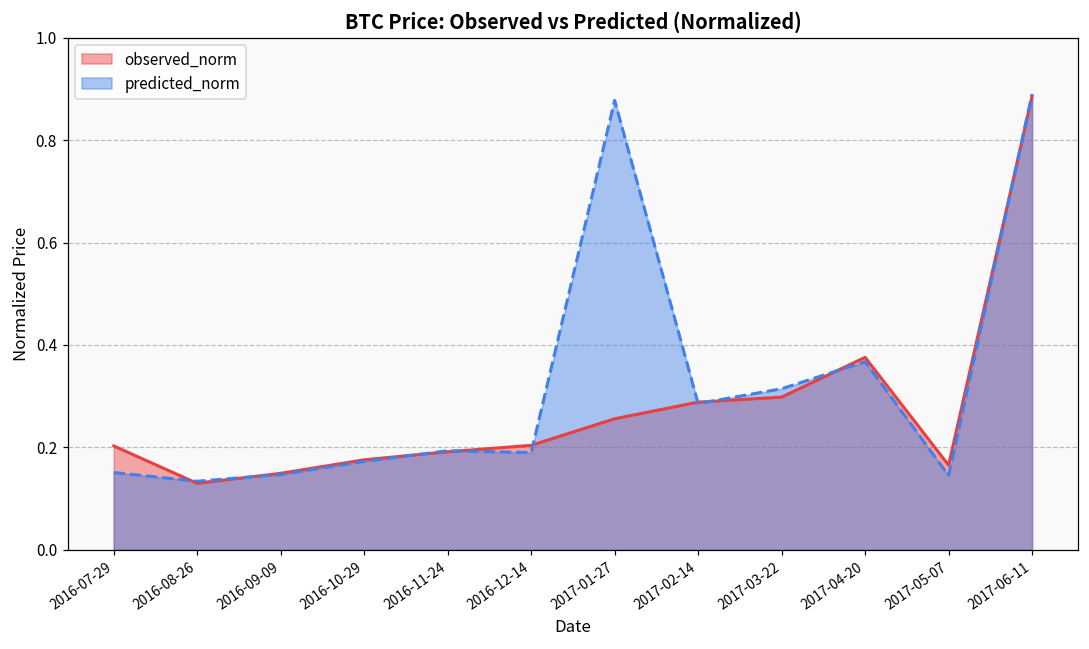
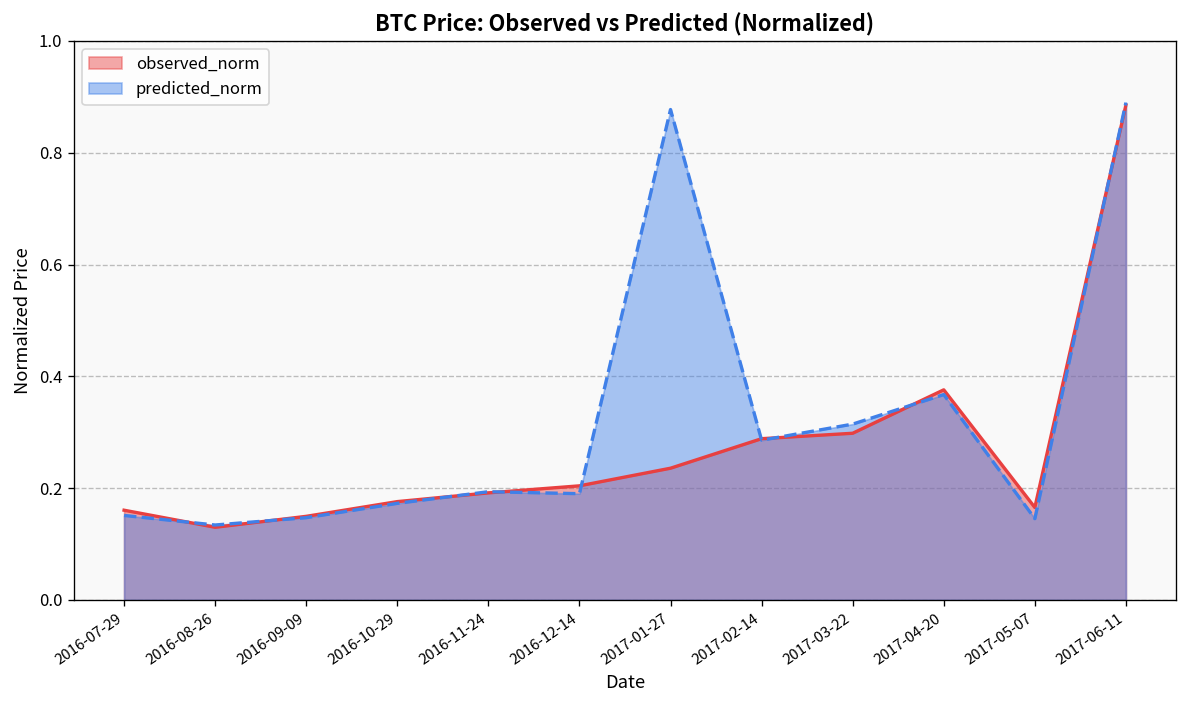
  {
    "observed_norm": {
-     "2016-07-29": 0.20,
+     "2016-07-29": 0.16,
      "2016-12-14": 0.20,
-     "2017-01-27": 0.26,
+     "2017-01-27": 0.24,
      "2017-03-22": 0.30,
      "2017-04-20": 0.38,
      "2017-05-07": 0.17
    },
    "predicted_norm": {
      "2016-07-29": 0.15,
      "2016-12-14": 0.19,
      "2017-01-27": 0.88,
      "2017-03-22": 0.31,
      "2017-04-20": 0.37,
      "2017-05-07": 0.15
    }
  }
